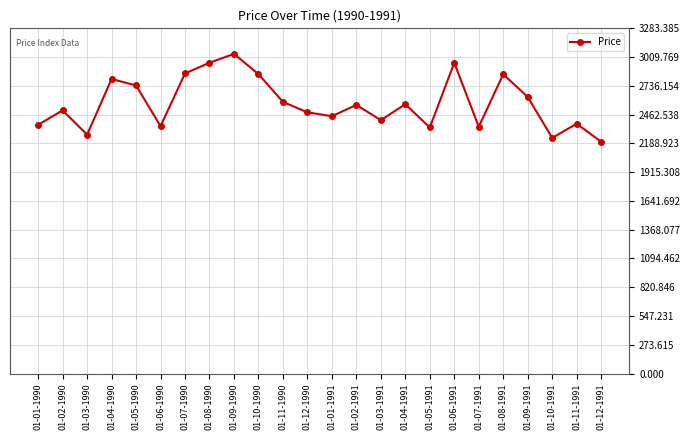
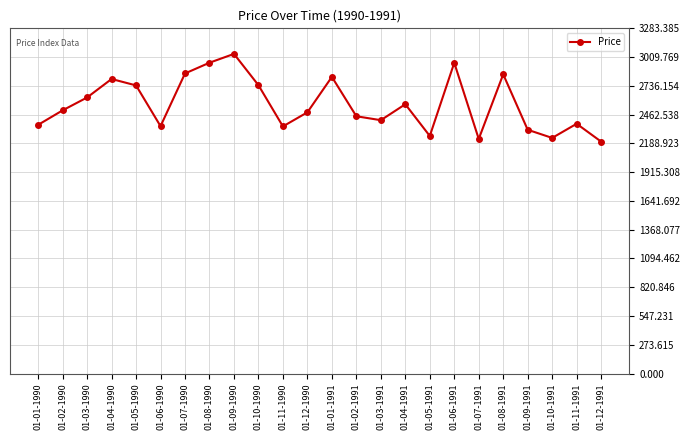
  {
    "01-01-1990": 2370,
    "01-02-1990": 2500,
-   "01-03-1990": 2270,
+   "01-03-1990": 2630,
    "01-04-1990": 2800,
    "01-05-1990": 2740,
    "01-06-1990": 2350,
    "01-07-1990": 2850,
    "01-08-1990": 2960,
    "01-09-1990": 3040,
-   "01-10-1990": 2850,
-   "01-11-1990": 2580,
+   "01-10-1990": 2740,
+   "01-11-1990": 2350,
    "01-12-1990": 2480,
-   "01-01-1991": 2450,
-   "01-02-1991": 2560,
+   "01-01-1991": 2820,
+   "01-02-1991": 2450,
    "01-03-1991": 2410,
    "01-04-1991": 2560,
-   "01-05-1991": 2340,
+   "01-05-1991": 2260,
    "01-06-1991": 2960,
-   "01-07-1991": 2350,
+   "01-07-1991": 2230,
    "01-08-1991": 2850,
-   "01-09-1991": 2630,
+   "01-09-1991": 2320,
    "01-10-1991": 2240,
    "01-11-1991": 2380,
    "01-12-1991": 2210
  }
